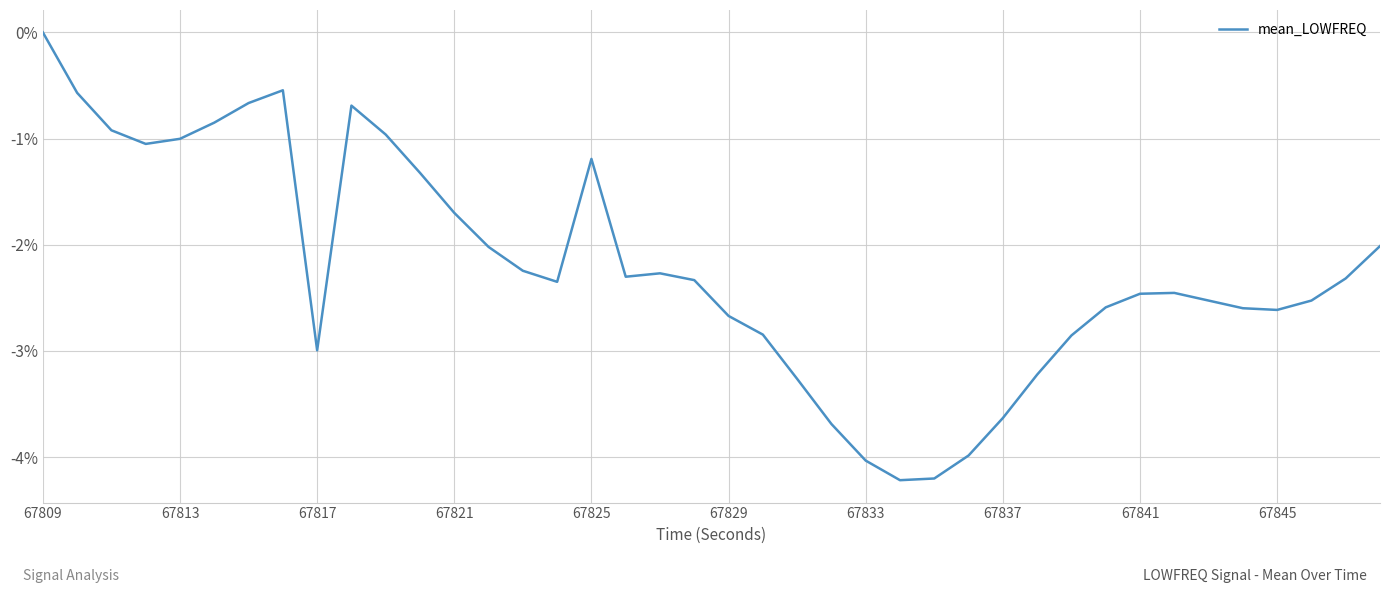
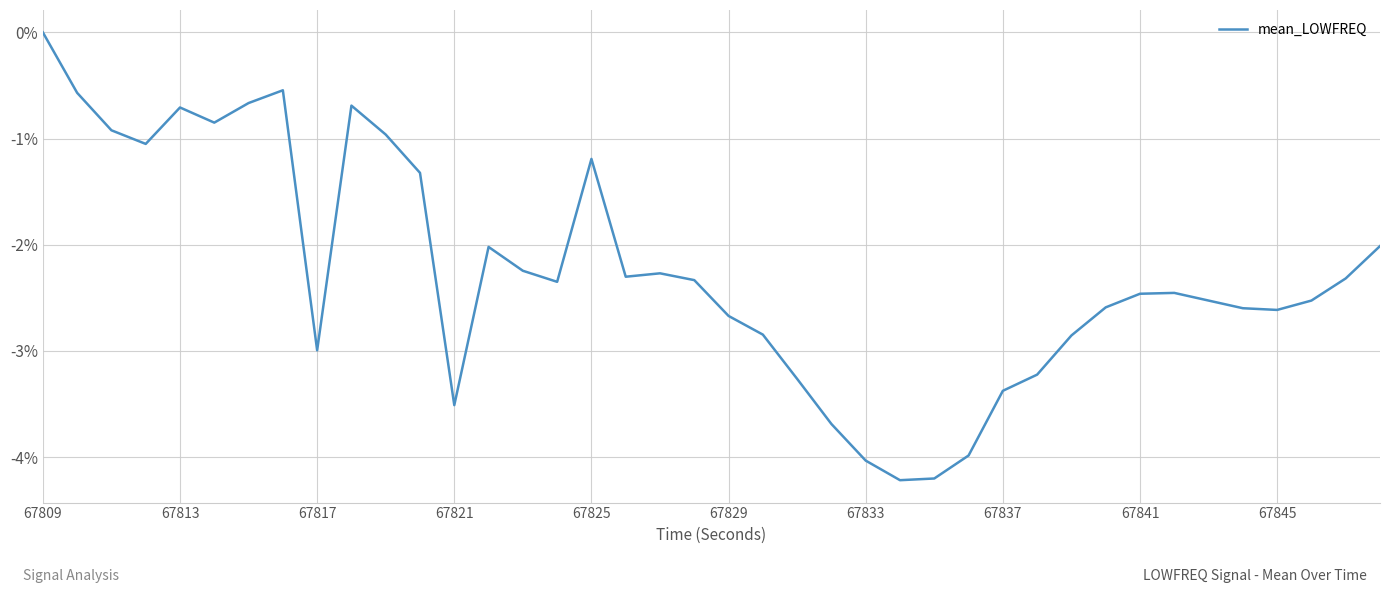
  {
    "67809": "0.00%",
-   "67813": "-1.00%",
+   "67813": "-0.71%",
    "67817": "-3.00%",
-   "67821": "-1.70%",
+   "67821": "-3.51%",
    "67825": "-1.19%",
    "67829": "-2.67%",
    "67833": "-4.03%",
-   "67837": "-3.63%",
+   "67837": "-3.38%",
    "67841": "-2.46%",
    "67845": "-2.61%"
  }
